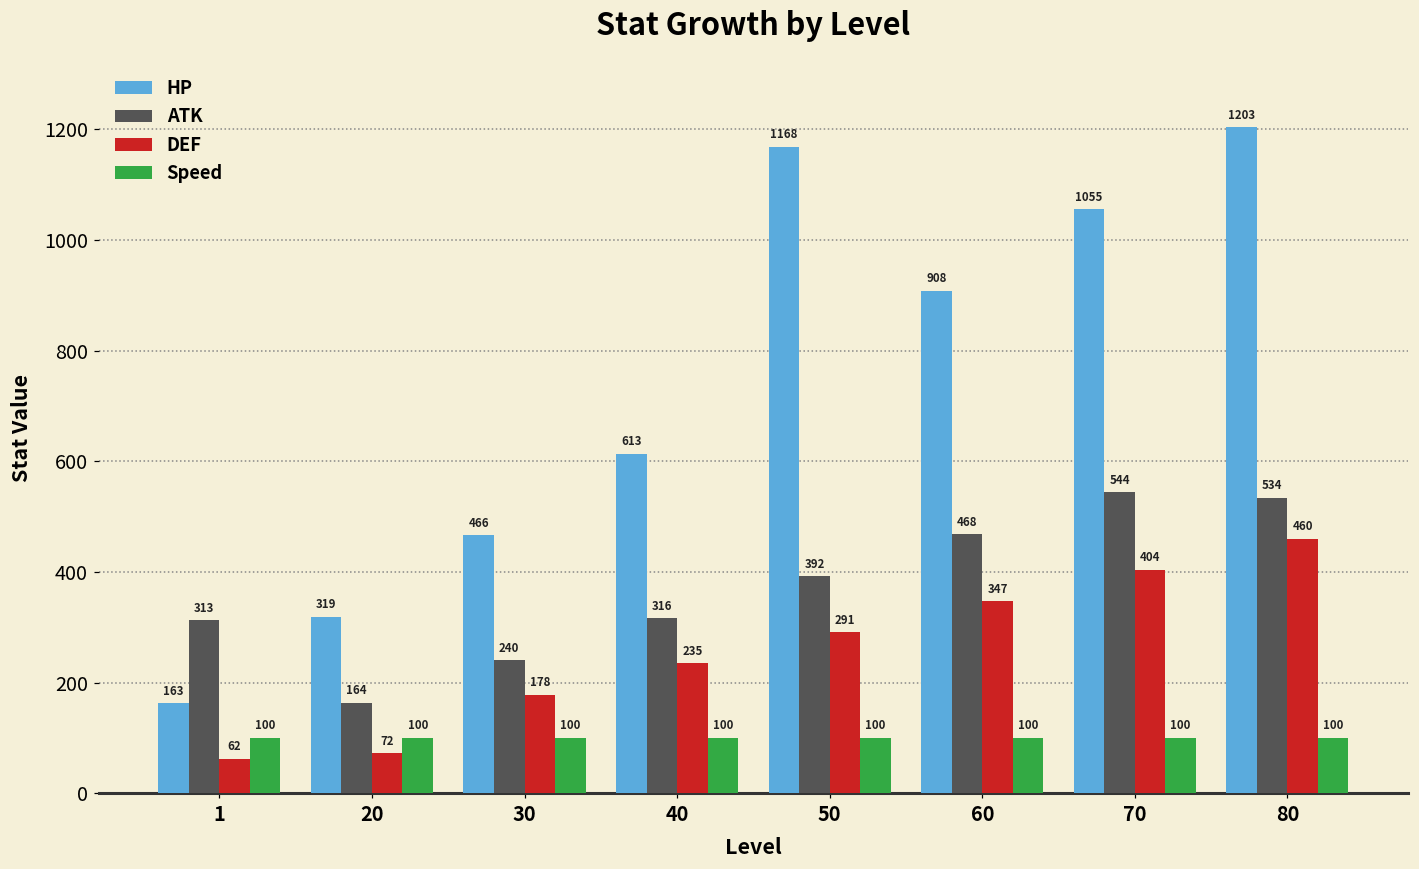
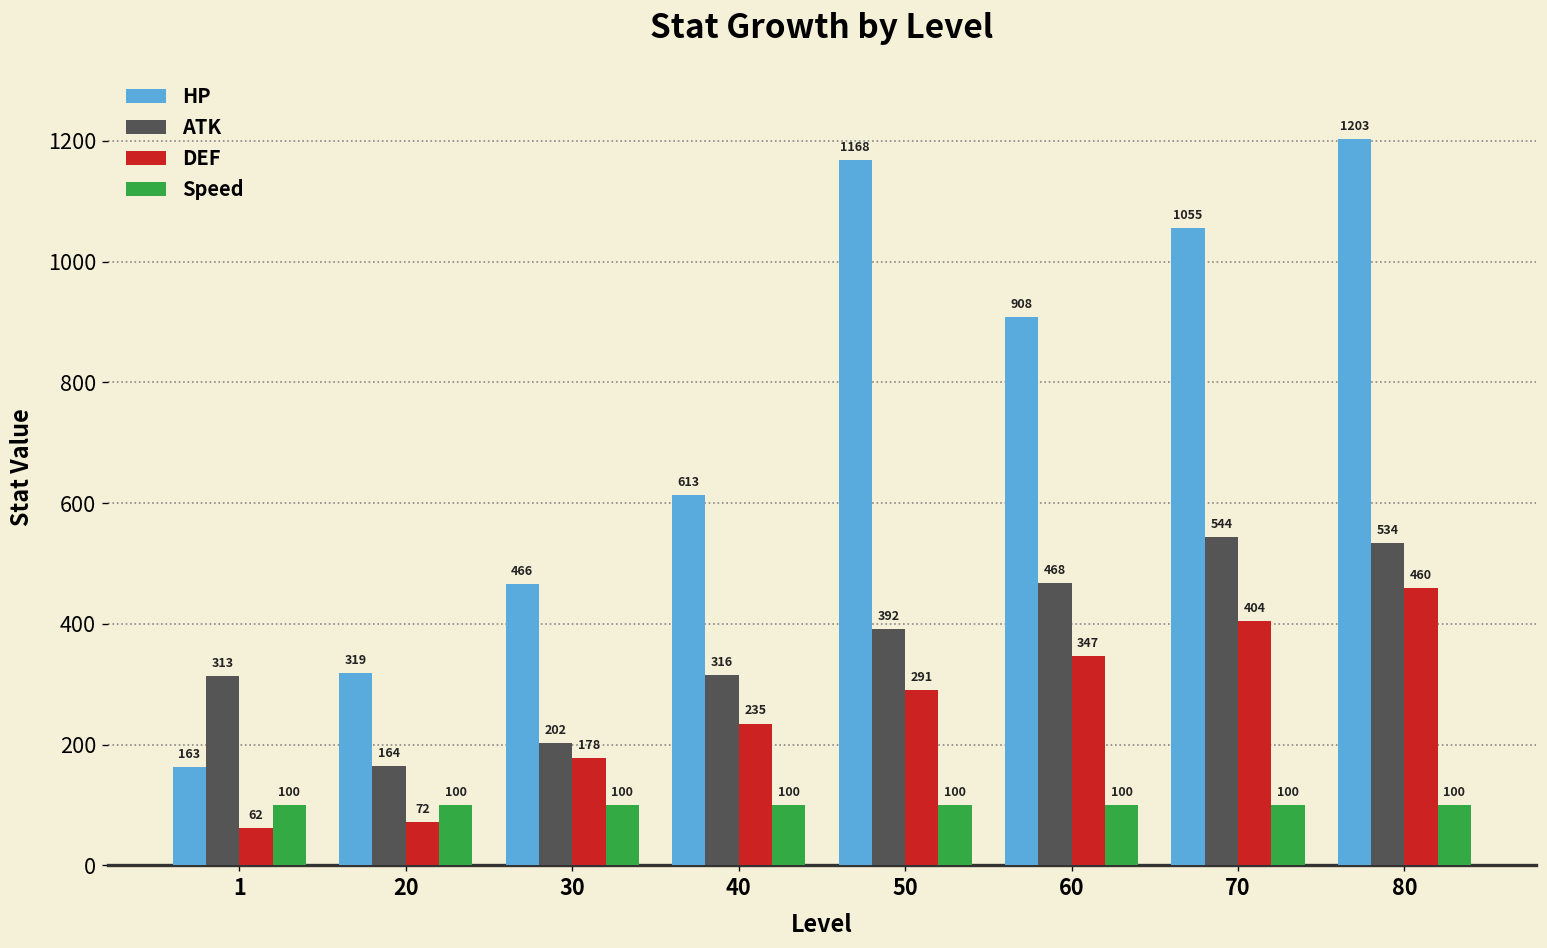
  {
    "HP": {
      "1": 163,
      "20": 319,
      "30": 466,
      "40": 613,
      "50": 1168,
      "60": 908,
      "70": 1055,
      "80": 1203
    },
    "ATK": {
      "1": 313,
      "20": 164,
-     "30": 240,
+     "30": 202,
      "40": 316,
      "50": 392,
      "60": 468,
      "70": 544,
      "80": 534
    },
    "DEF": {
      "1": 62,
      "20": 72,
      "30": 178,
      "40": 235,
      "50": 291,
      "60": 347,
      "70": 404,
      "80": 460
    },
    "Speed": {
      "1": 100,
      "20": 100,
      "30": 100,
      "40": 100,
      "50": 100,
      "60": 100,
      "70": 100,
      "80": 100
    }
  }
